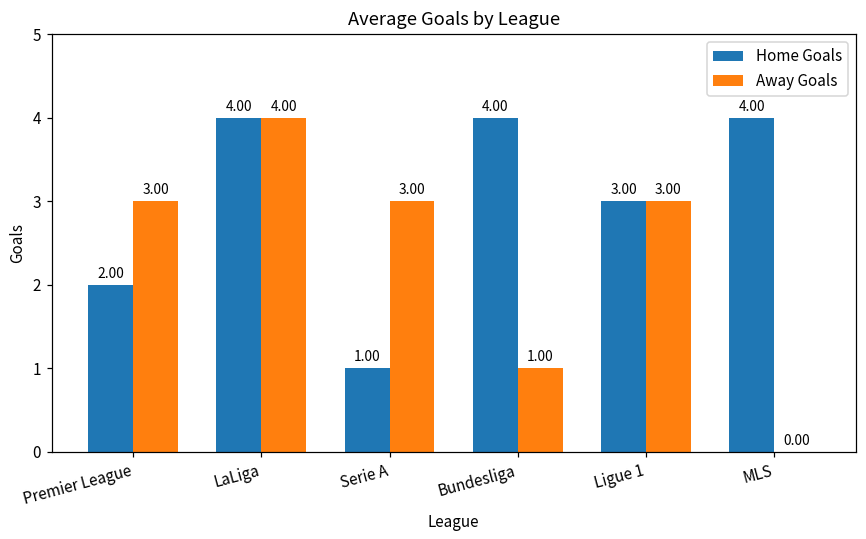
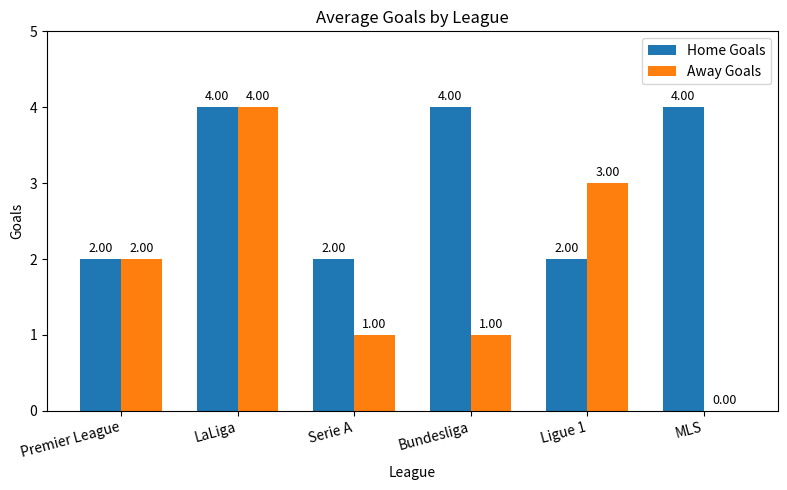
  {
    "Home Goals": {
      "Premier League": 2.00,
      "LaLiga": 4.00,
-     "Serie A": 1.00,
+     "Serie A": 2.00,
      "Bundesliga": 4.00,
-     "Ligue 1": 3.00,
+     "Ligue 1": 2.00,
      "MLS": 4.00
    },
    "Away Goals": {
-     "Premier League": 3.00,
+     "Premier League": 2.00,
      "LaLiga": 4.00,
-     "Serie A": 3.00,
+     "Serie A": 1.00,
      "Bundesliga": 1.00,
      "Ligue 1": 3.00,
      "MLS": 0.00
    }
  }
